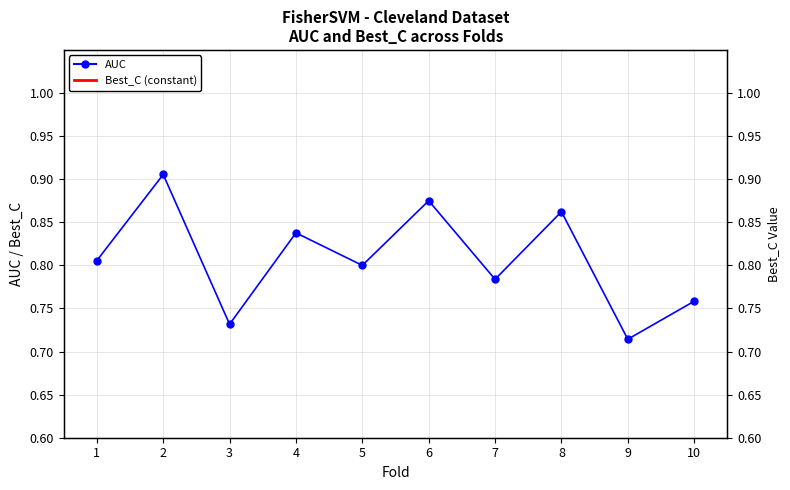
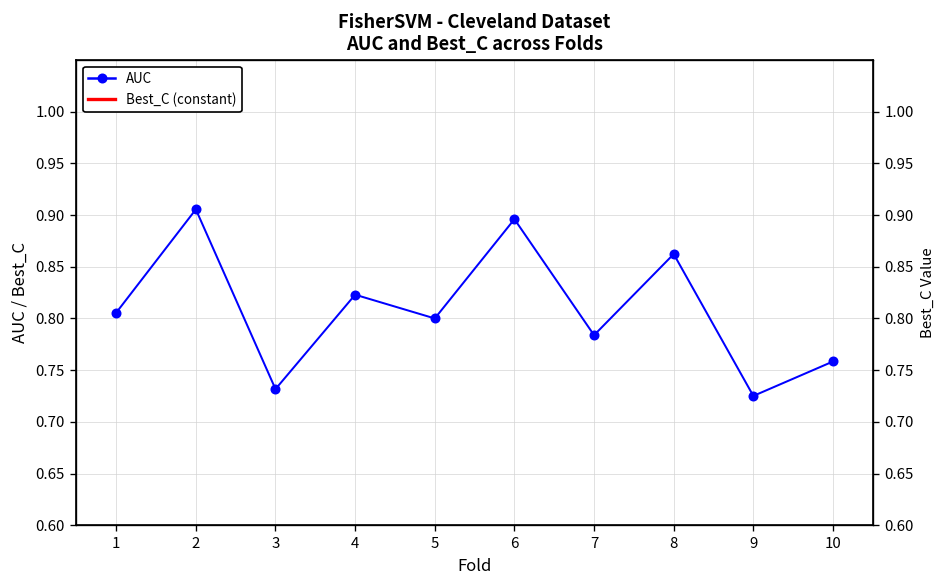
  {
    "AUC": {
      "1": 0.81,
      "2": 0.91,
      "3": 0.73,
-     "4": 0.84,
+     "4": 0.82,
      "5": 0.80,
-     "6": 0.88,
+     "6": 0.90,
      "7": 0.78,
      "8": 0.86,
-     "9": 0.71,
+     "9": 0.73,
      "10": 0.76
    }
  }
